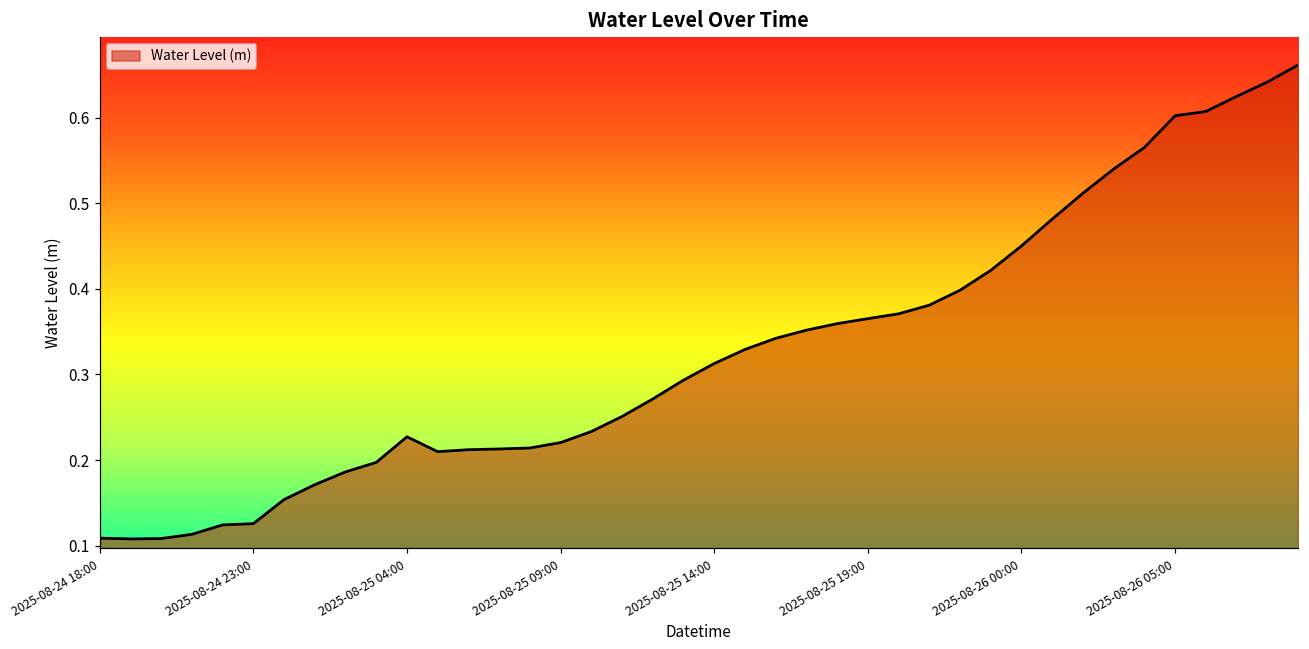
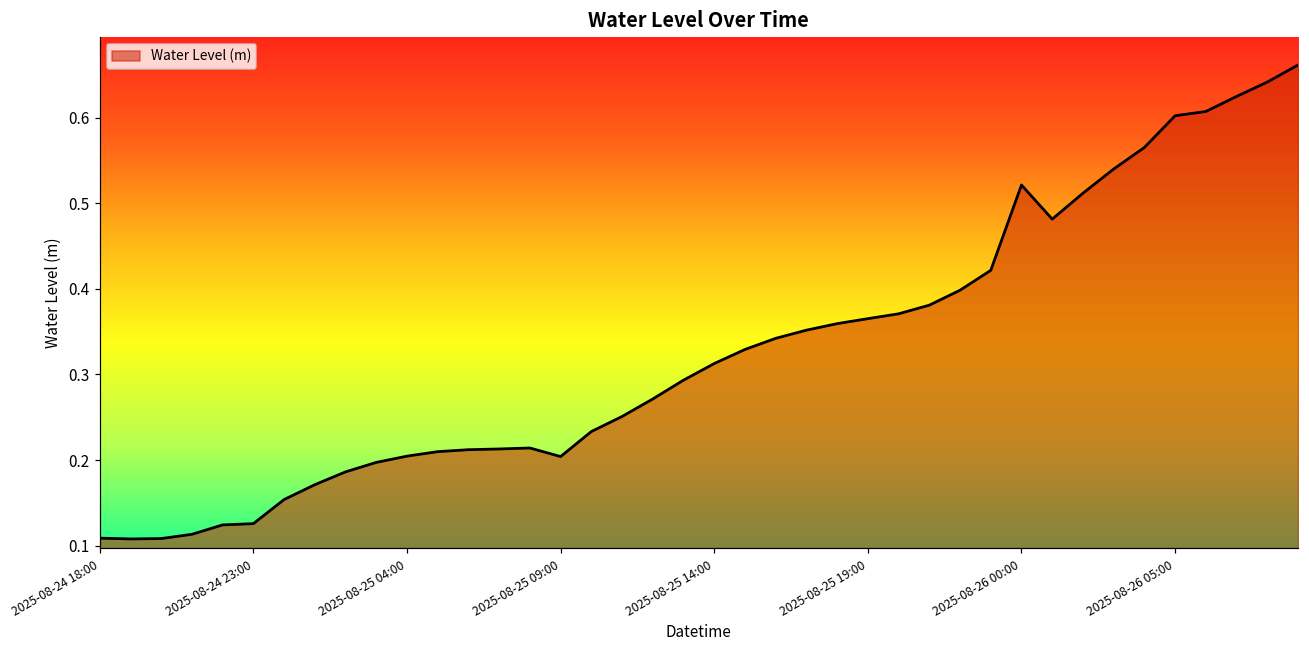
  {
    "2025-08-24 18:00": 0.11,
    "2025-08-24 23:00": 0.13,
-   "2025-08-25 04:00": 0.23,
-   "2025-08-25 09:00": 0.22,
+   "2025-08-25 04:00": 0.20,
+   "2025-08-25 09:00": 0.20,
    "2025-08-25 14:00": 0.31,
    "2025-08-25 19:00": 0.37,
-   "2025-08-26 00:00": 0.45,
+   "2025-08-26 00:00": 0.52,
    "2025-08-26 05:00": 0.60
  }
